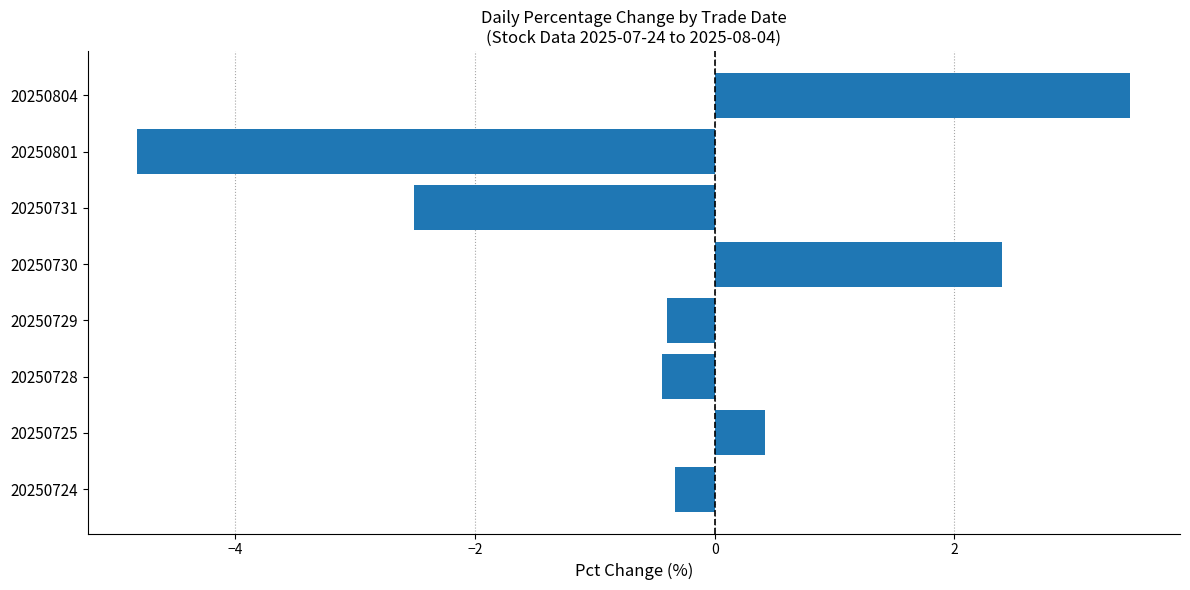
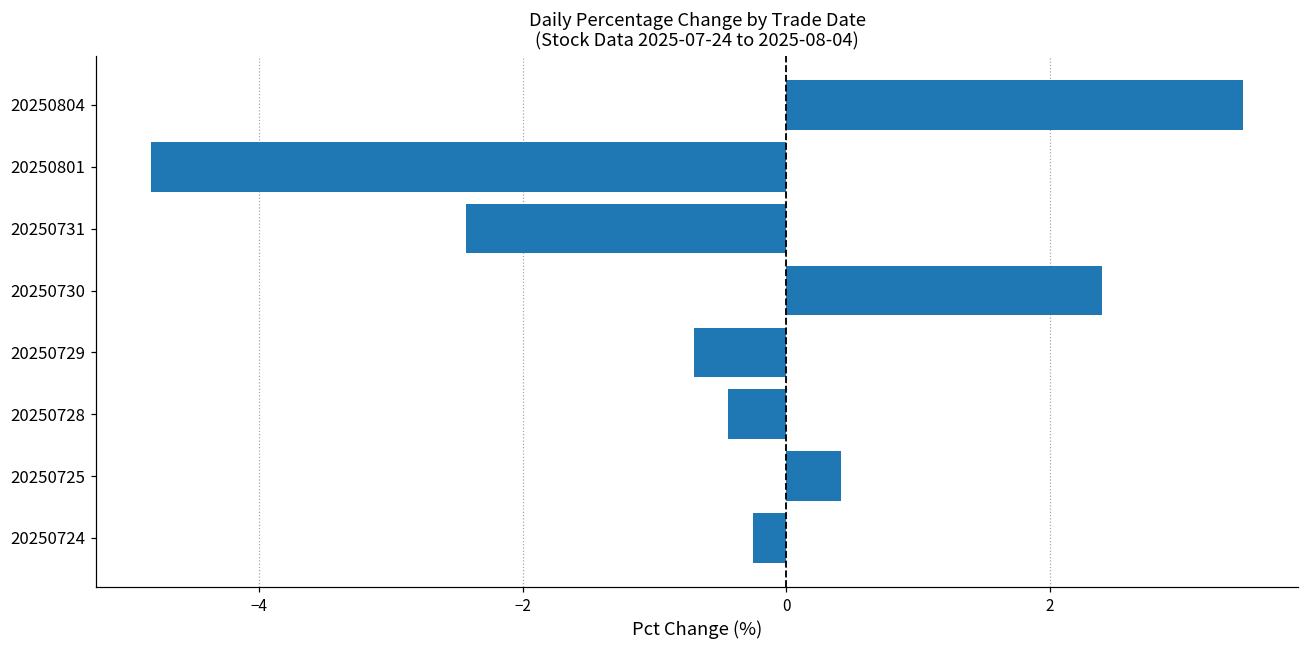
  {
    "20250804": 3.47,
    "20250801": -4.82,
-   "20250731": -2.51,
+   "20250731": -2.43,
    "20250730": 2.40,
-   "20250729": -0.4,
+   "20250729": -0.7,
    "20250728": -0.44,
    "20250725": 0.42,
-   "20250724": -0.33
+   "20250724": -0.25
  }
